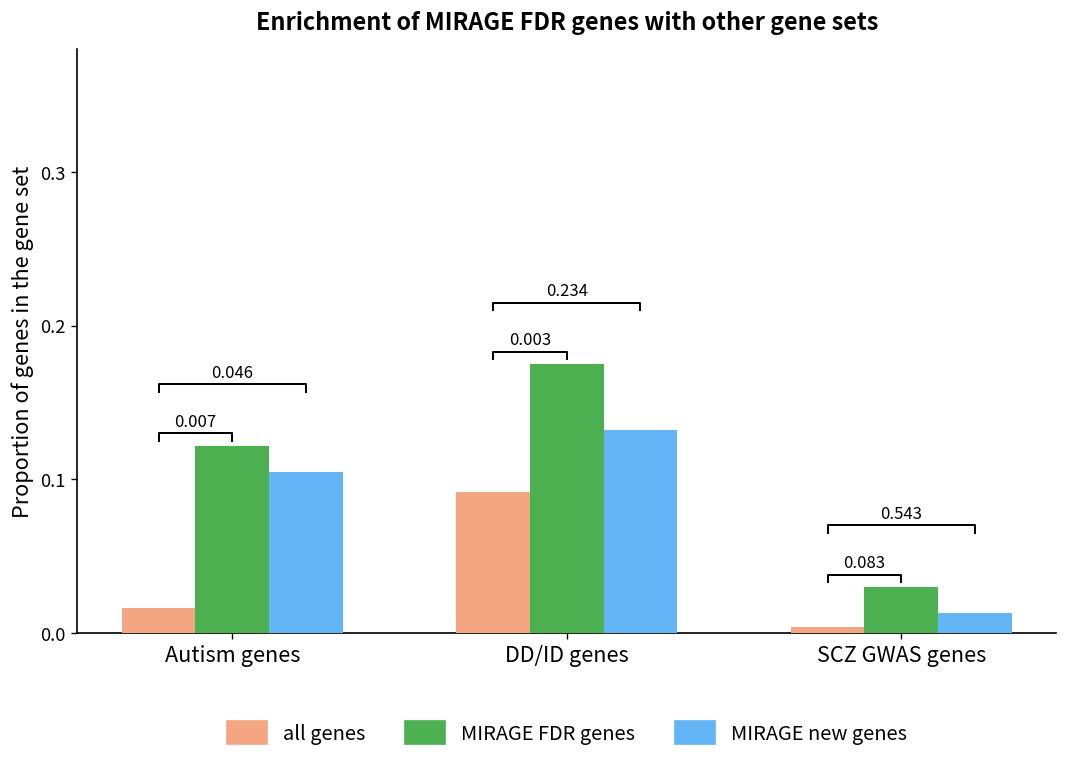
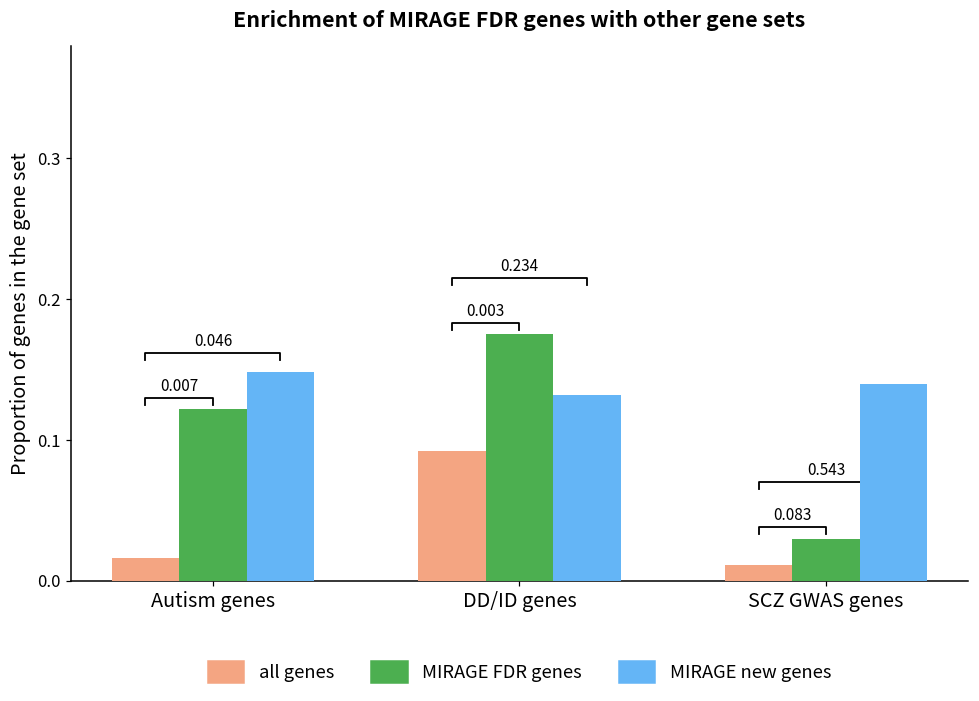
  {
    "all genes": {
      "Autism genes": 0.016,
      "DD/ID genes": 0.092,
-     "SCZ GWAS genes": 0.004
+     "SCZ GWAS genes": 0.011
    },
    "MIRAGE FDR genes": {
      "Autism genes": 0.122,
      "DD/ID genes": 0.175,
      "SCZ GWAS genes": 0.030
    },
    "MIRAGE new genes": {
-     "Autism genes": 0.105,
+     "Autism genes": 0.148,
      "DD/ID genes": 0.132,
-     "SCZ GWAS genes": 0.013
+     "SCZ GWAS genes": 0.140
    }
  }
